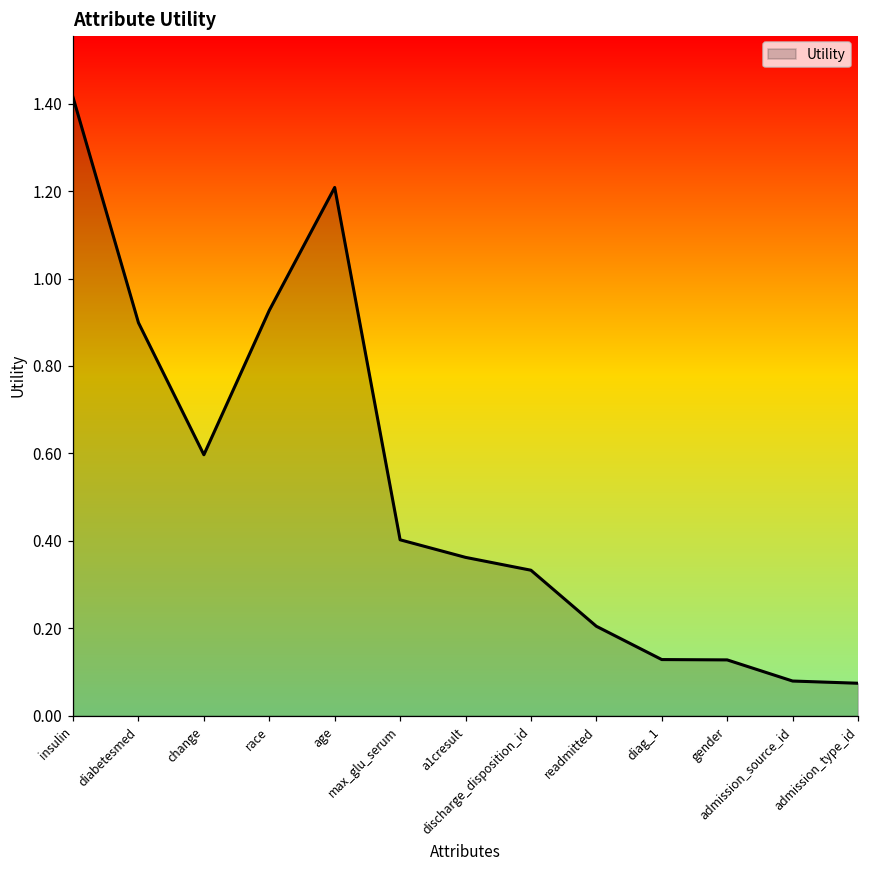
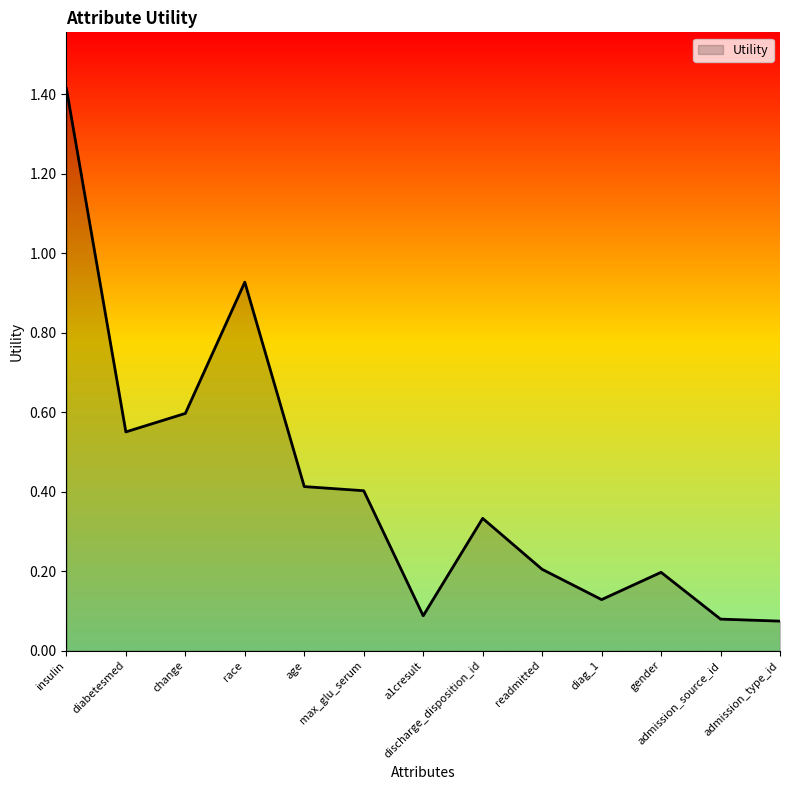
  {
    "insulin": 1.41,
-   "diabetesmed": 0.90,
+   "diabetesmed": 0.55,
    "change": 0.60,
    "race": 0.93,
-   "age": 1.21,
+   "age": 0.41,
    "max_glu_serum": 0.40,
-   "a1cresult": 0.36,
+   "a1cresult": 0.09,
    "discharge_disposition_id": 0.33,
    "readmitted": 0.20,
    "diag_1": 0.13,
-   "gender": 0.13,
+   "gender": 0.20,
    "admission_source_id": 0.08,
    "admission_type_id": 0.07
  }
